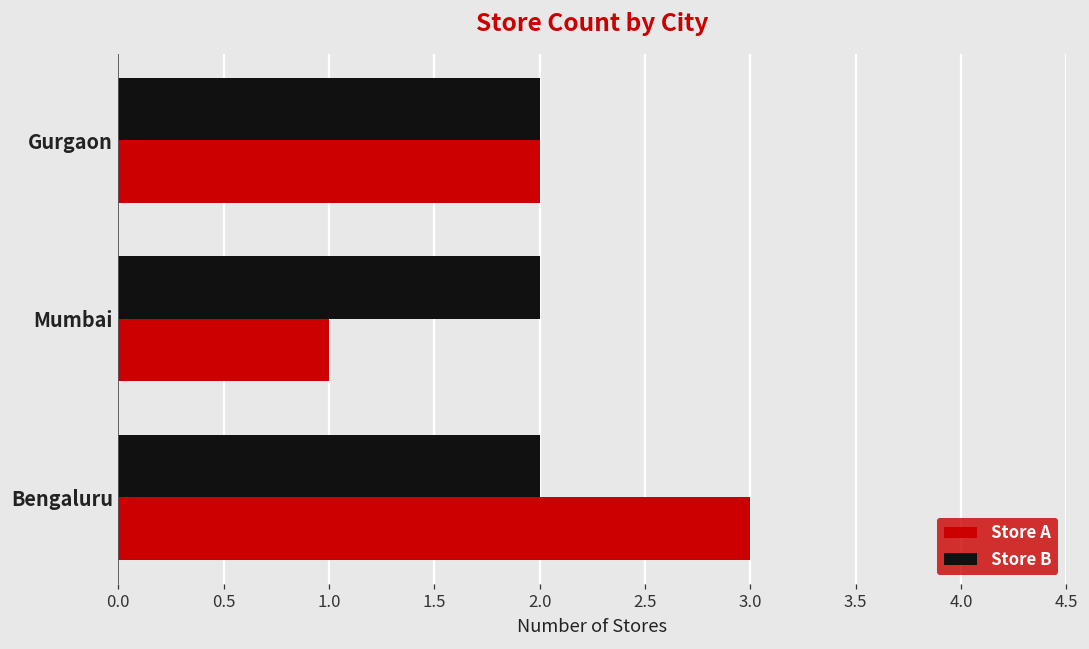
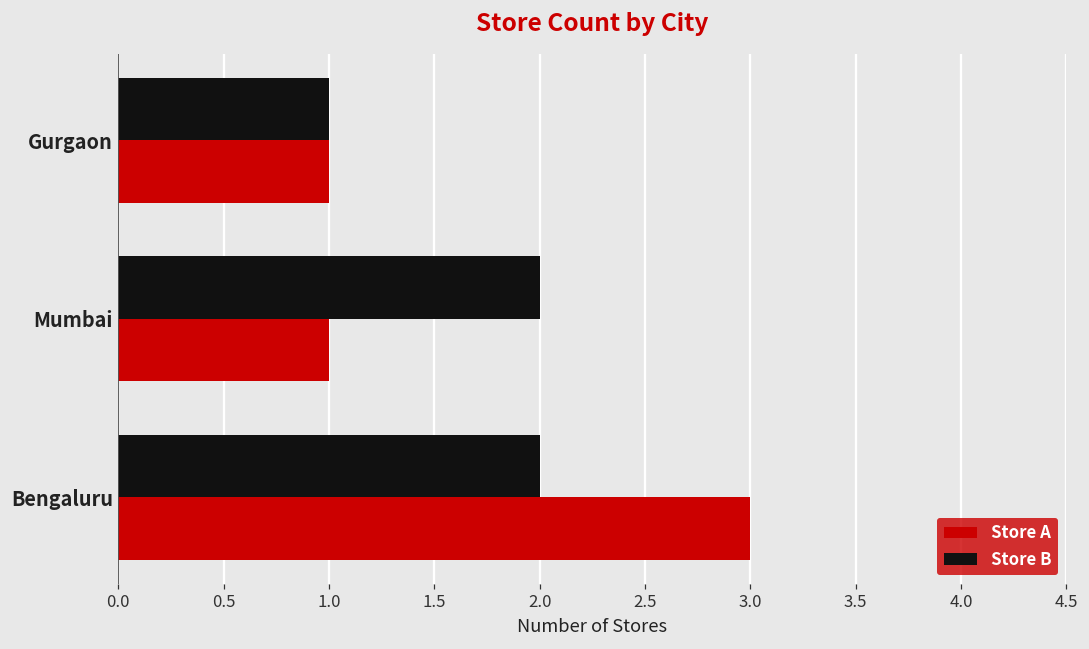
  {
    "Store A": {
-     "Gurgaon": 2,
+     "Gurgaon": 1,
      "Mumbai": 1,
      "Bengaluru": 3
    },
    "Store B": {
-     "Gurgaon": 2,
+     "Gurgaon": 1,
      "Mumbai": 2,
      "Bengaluru": 2
    }
  }
